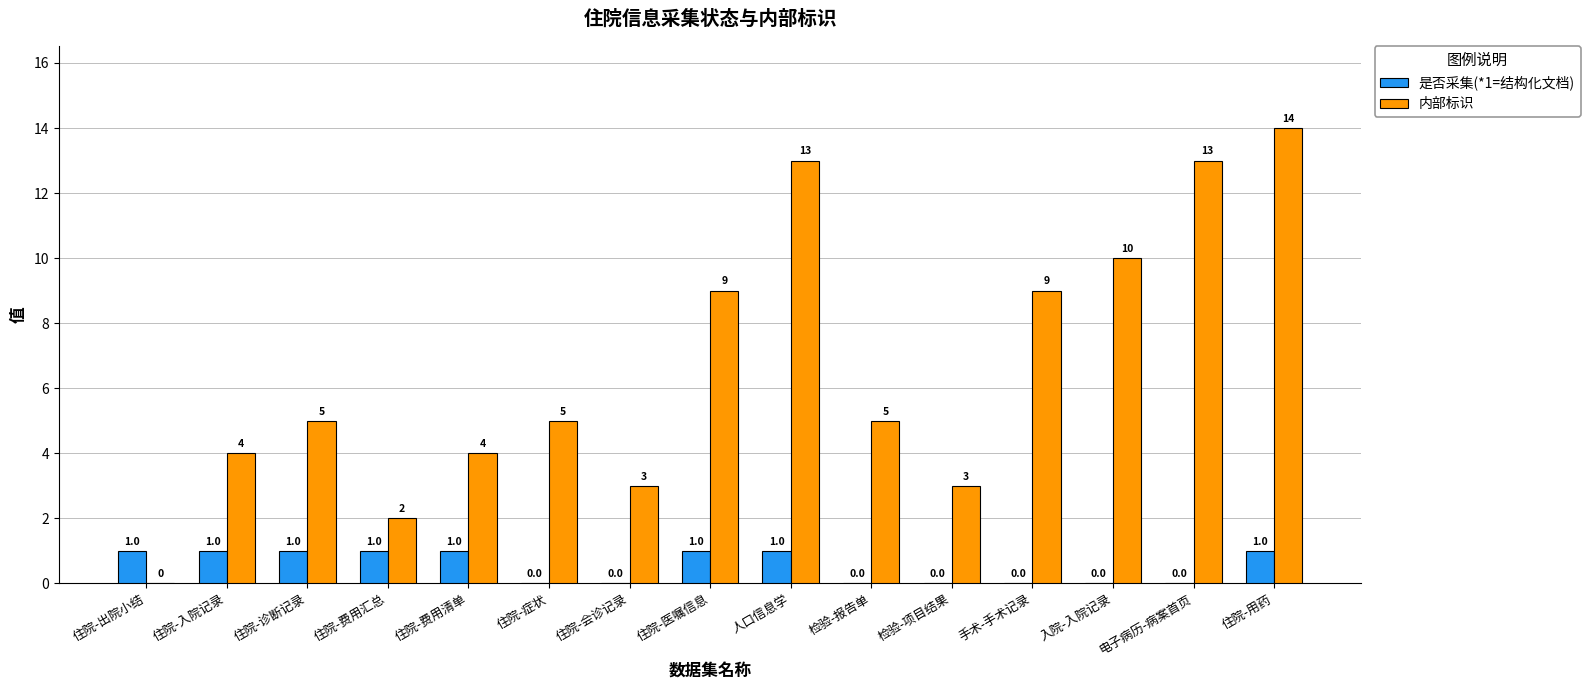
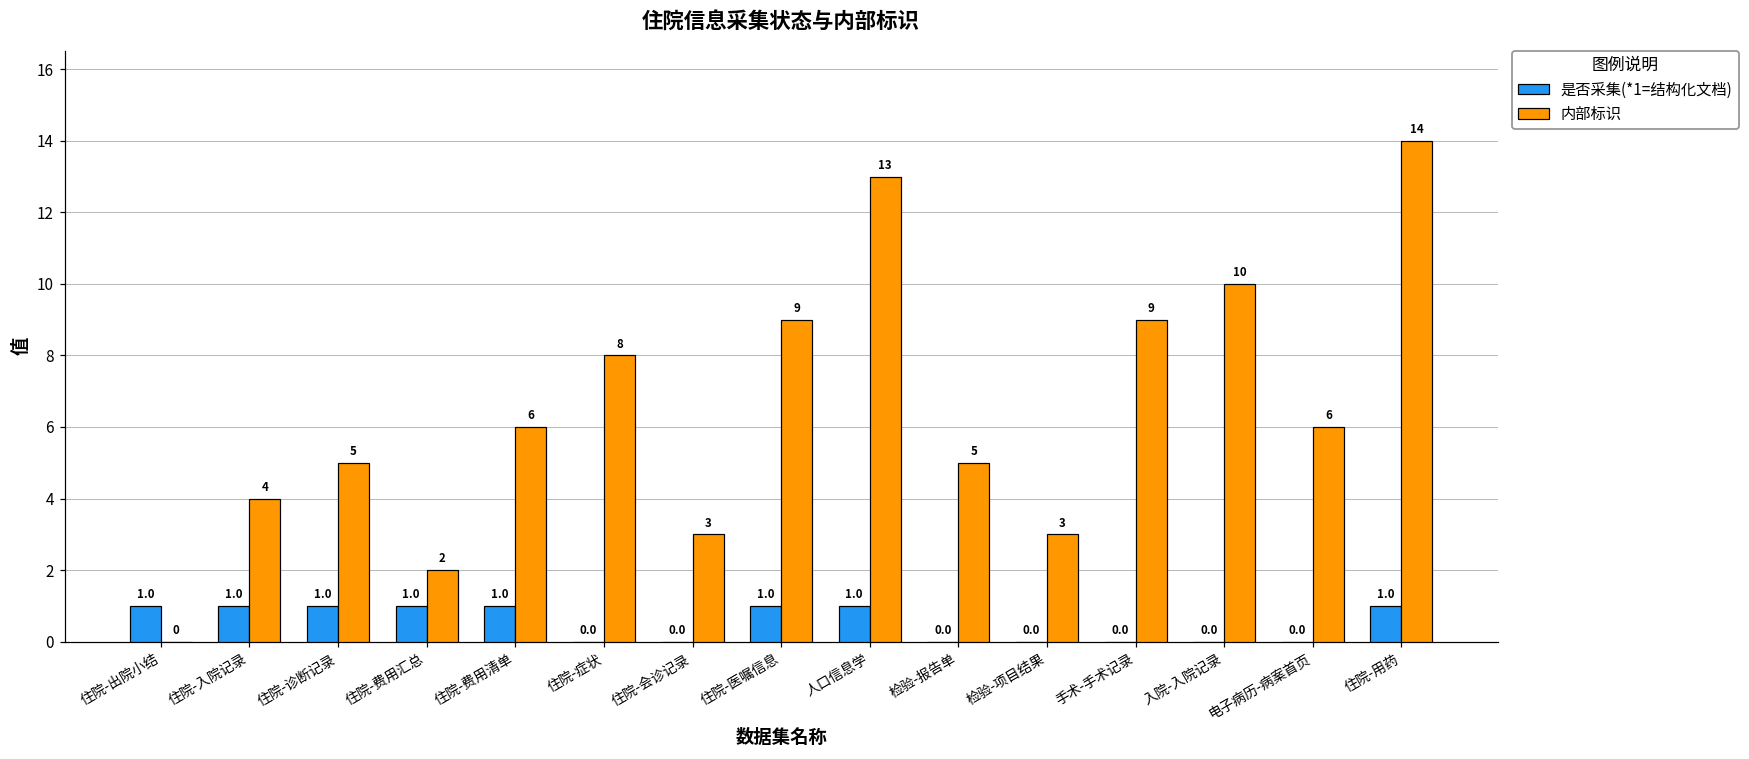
  {
    "是否采集(*1=结构化文档)": {
      "住院-出院小结": 1.0,
      "住院-入院记录": 1.0,
      "住院-诊断记录": 1.0,
      "住院-费用汇总": 1.0,
      "住院-费用清单": 1.0,
      "住院-症状": 0.0,
      "住院-会诊记录": 0.0,
      "住院-医嘱信息": 1.0,
      "人口信息学": 1.0,
      "检验-报告单": 0.0,
      "检验-项目结果": 0.0,
      "手术-手术记录": 0.0,
      "入院-入院记录": 0.0,
      "电子病历-病案首页": 0.0,
      "住院-用药": 1.0
    },
    "内部标识": {
      "住院-出院小结": 0,
      "住院-入院记录": 4,
      "住院-诊断记录": 5,
      "住院-费用汇总": 2,
-     "住院-费用清单": 4,
-     "住院-症状": 5,
+     "住院-费用清单": 6,
+     "住院-症状": 8,
      "住院-会诊记录": 3,
      "住院-医嘱信息": 9,
      "人口信息学": 13,
      "检验-报告单": 5,
      "检验-项目结果": 3,
      "手术-手术记录": 9,
      "入院-入院记录": 10,
-     "电子病历-病案首页": 13,
+     "电子病历-病案首页": 6,
      "住院-用药": 14
    }
  }
